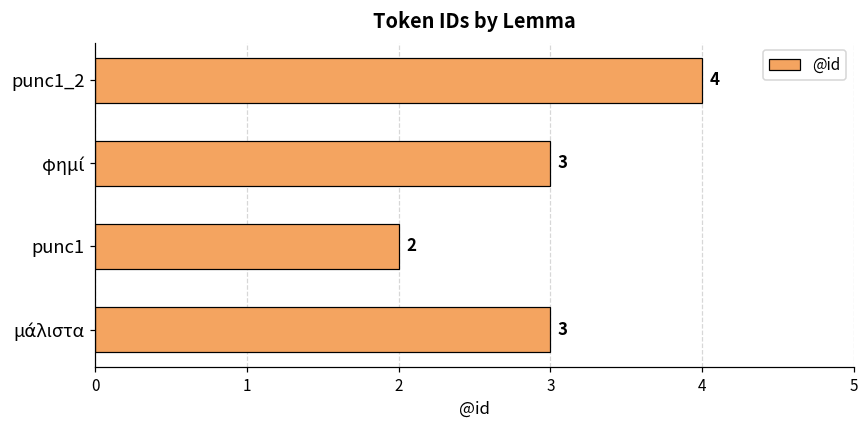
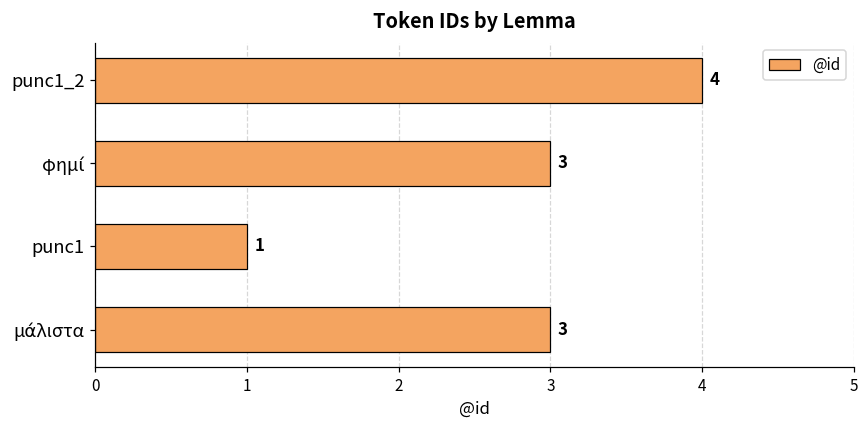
  {
    "punc1_2": 4,
    "φημί": 3,
-   "punc1": 2,
+   "punc1": 1,
    "μάλιστα": 3
  }
